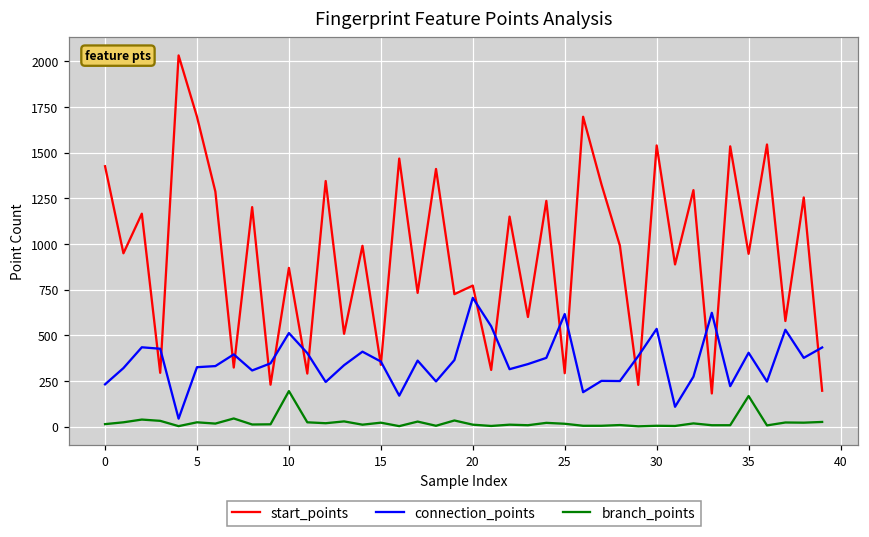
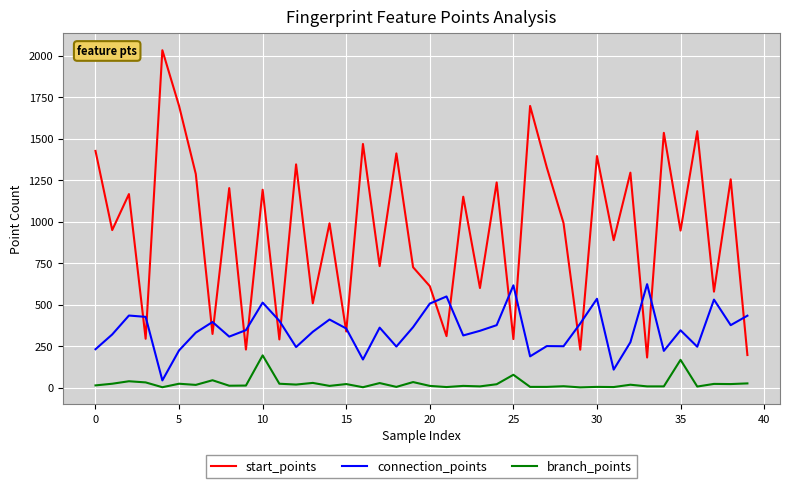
  {
    "start_points": {
      "0": 1430,
      "5": 1700,
-     "10": 870,
+     "10": 1190,
      "15": 340,
-     "20": 770,
+     "20": 610,
      "25": 290,
-     "30": 1540,
+     "30": 1400,
      "35": 950
    },
    "connection_points": {
      "0": 230,
-     "5": 330,
+     "5": 220,
      "10": 510,
      "15": 360,
-     "20": 710,
+     "20": 510,
      "25": 620,
      "30": 540,
-     "35": 400
+     "35": 350
    },
    "branch_points": {
      "0": 10,
      "5": 20,
      "10": 190,
      "15": 20,
      "20": 10,
-     "25": 20,
+     "25": 80,
      "30": 0,
      "35": 170
    }
  }
